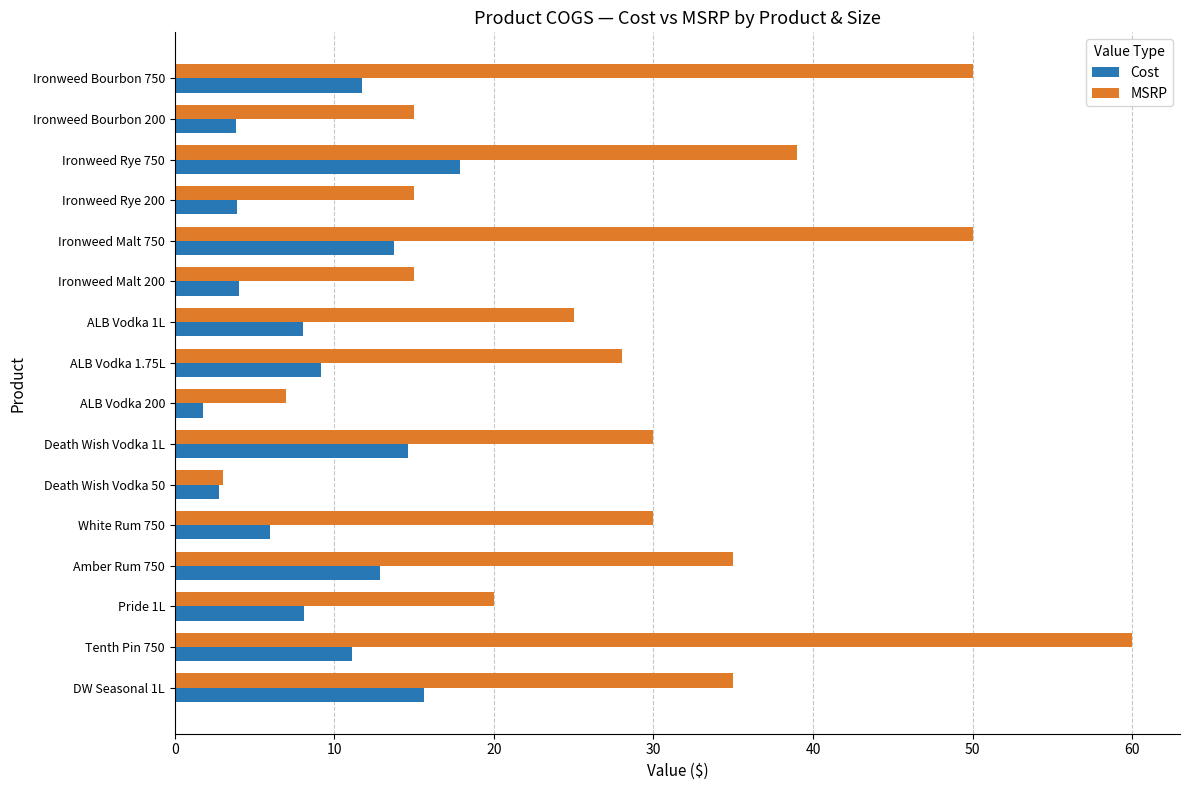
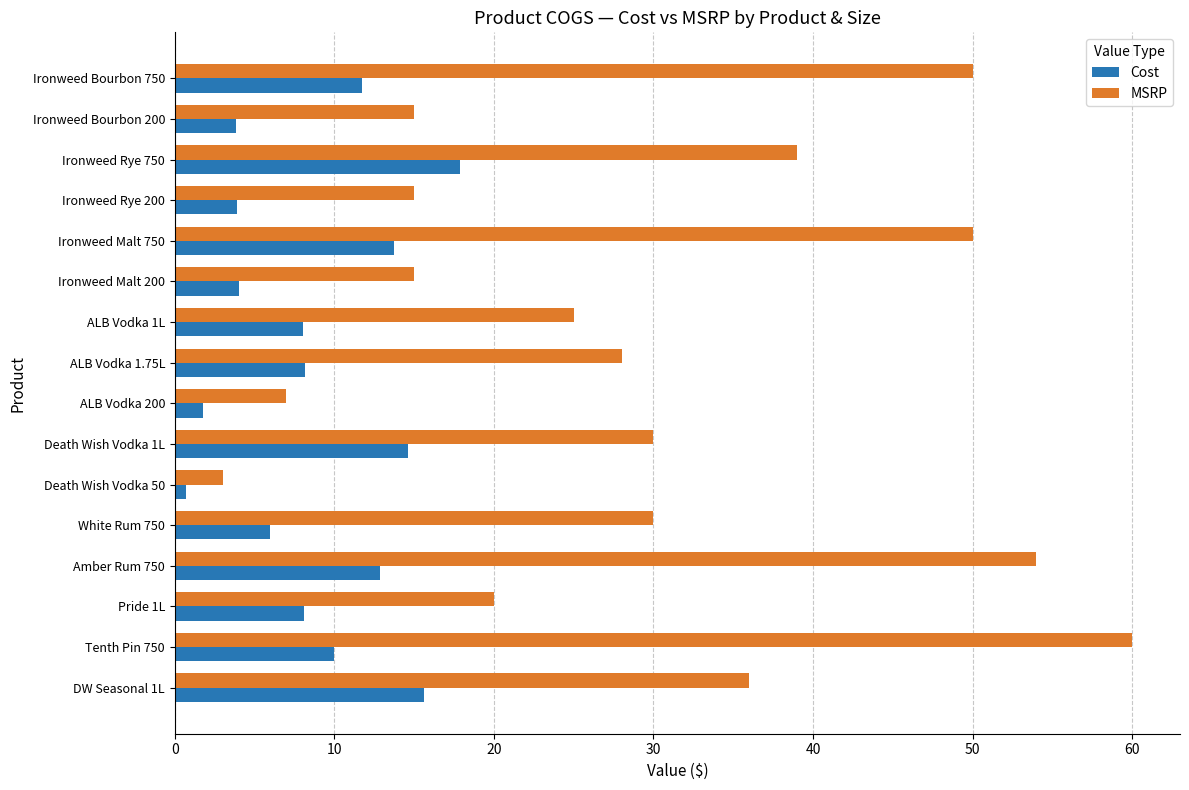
  {
    "Cost": {
      "Ironweed Bourbon 750": 11.8,
      "Ironweed Bourbon 200": 3.8,
      "Ironweed Rye 750": 17.9,
      "Ironweed Rye 200": 3.9,
      "Ironweed Malt 750": 13.8,
      "Ironweed Malt 200": 4.0,
      "ALB Vodka 1L": 8.0,
-     "ALB Vodka 1.75L": 9.2,
+     "ALB Vodka 1.75L": 8.1,
      "ALB Vodka 200": 1.8,
      "Death Wish Vodka 1L": 14.6,
-     "Death Wish Vodka 50": 2.8,
+     "Death Wish Vodka 50": 0.7,
      "White Rum 750": 6.0,
      "Amber Rum 750": 12.8,
      "Pride 1L": 8.1,
-     "Tenth Pin 750": 11.1,
+     "Tenth Pin 750": 10.0,
      "DW Seasonal 1L": 15.6
    },
    "MSRP": {
      "Ironweed Bourbon 750": 50,
      "Ironweed Bourbon 200": 15,
      "Ironweed Rye 750": 39,
      "Ironweed Rye 200": 15,
      "Ironweed Malt 750": 50,
      "Ironweed Malt 200": 15,
      "ALB Vodka 1L": 25,
      "ALB Vodka 1.75L": 28,
      "ALB Vodka 200": 7,
      "Death Wish Vodka 1L": 30,
      "Death Wish Vodka 50": 3,
      "White Rum 750": 30,
-     "Amber Rum 750": 35,
+     "Amber Rum 750": 54,
      "Pride 1L": 20,
      "Tenth Pin 750": 60,
-     "DW Seasonal 1L": 35
+     "DW Seasonal 1L": 36
    }
  }
